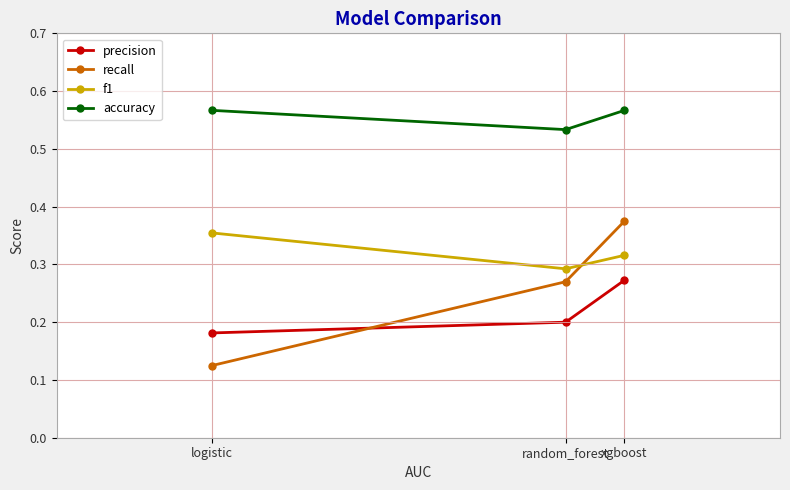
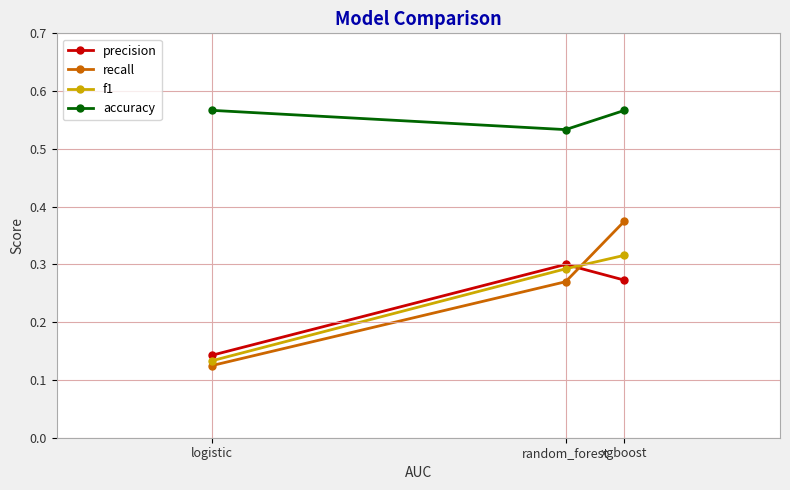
  {
    "precision": {
-     "logistic": 0.18,
-     "random_forest": 0.2
+     "logistic": 0.14,
+     "random_forest": 0.3
    },
    "recall": {
      "logistic": 0.13,
      "random_forest": 0.27
    },
    "f1": {
-     "logistic": 0.35,
+     "logistic": 0.13,
      "random_forest": 0.29
    },
    "accuracy": {
      "logistic": 0.57,
      "random_forest": 0.53
    }
  }
